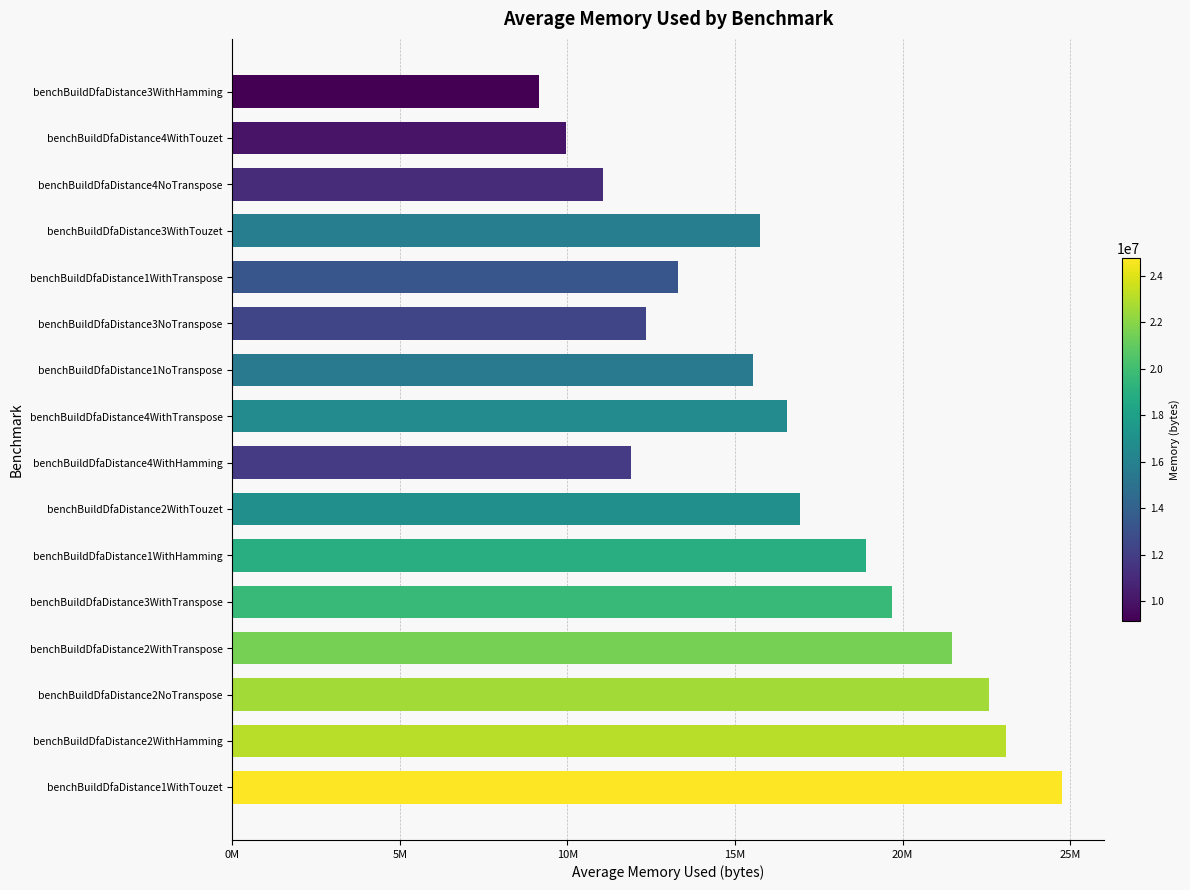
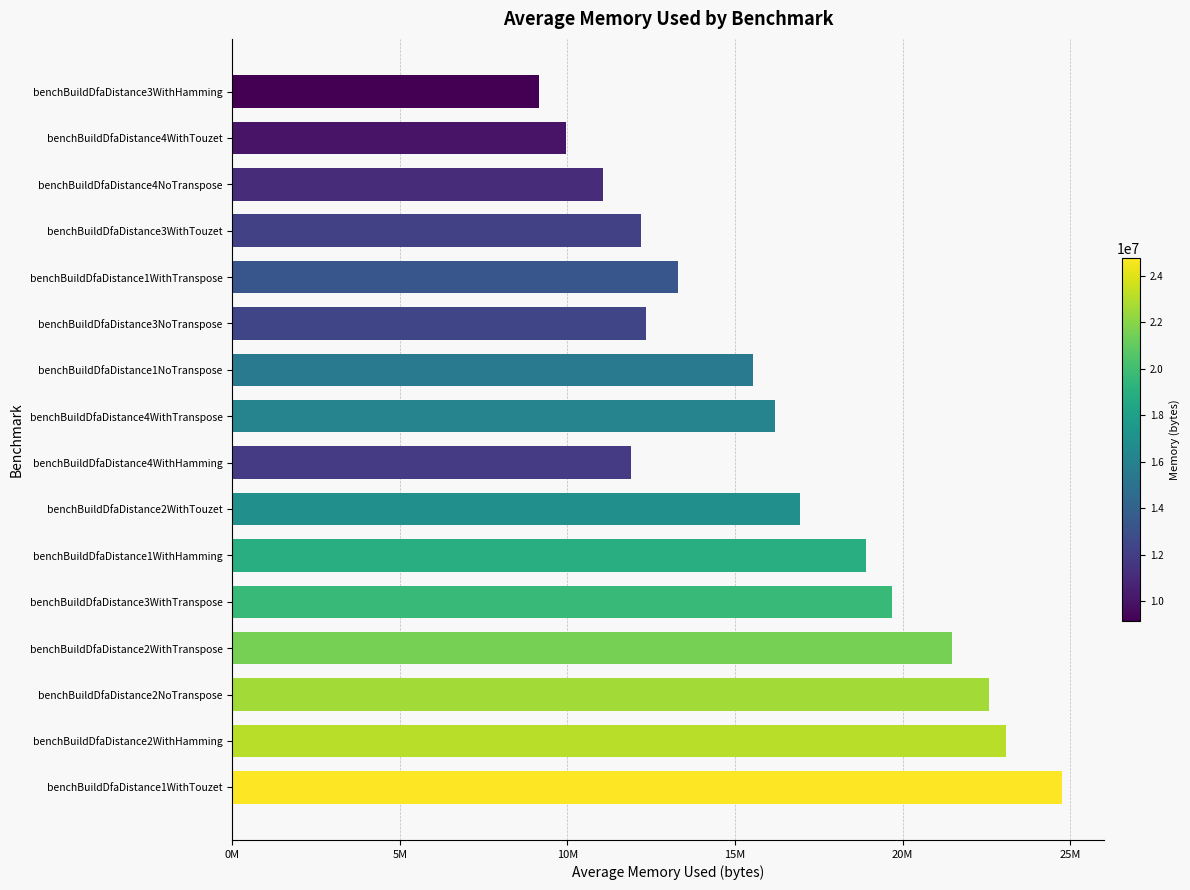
  {
    "benchBuildDfaDistance3WithHamming": 9100000,
    "benchBuildDfaDistance4WithTouzet": 10000000,
    "benchBuildDfaDistance4NoTranspose": 11100000,
-   "benchBuildDfaDistance3WithTouzet": 15800000,
+   "benchBuildDfaDistance3WithTouzet": 12200000,
    "benchBuildDfaDistance1WithTranspose": 13300000,
    "benchBuildDfaDistance3NoTranspose": 12300000,
    "benchBuildDfaDistance1NoTranspose": 15500000,
-   "benchBuildDfaDistance4WithTranspose": 16600000,
+   "benchBuildDfaDistance4WithTranspose": 16200000,
    "benchBuildDfaDistance4WithHamming": 11900000,
    "benchBuildDfaDistance2WithTouzet": 16900000,
    "benchBuildDfaDistance1WithHamming": 18900000,
    "benchBuildDfaDistance3WithTranspose": 19700000,
    "benchBuildDfaDistance2WithTranspose": 21500000,
    "benchBuildDfaDistance2NoTranspose": 22600000,
    "benchBuildDfaDistance2WithHamming": 23100000,
    "benchBuildDfaDistance1WithTouzet": 24800000
  }
